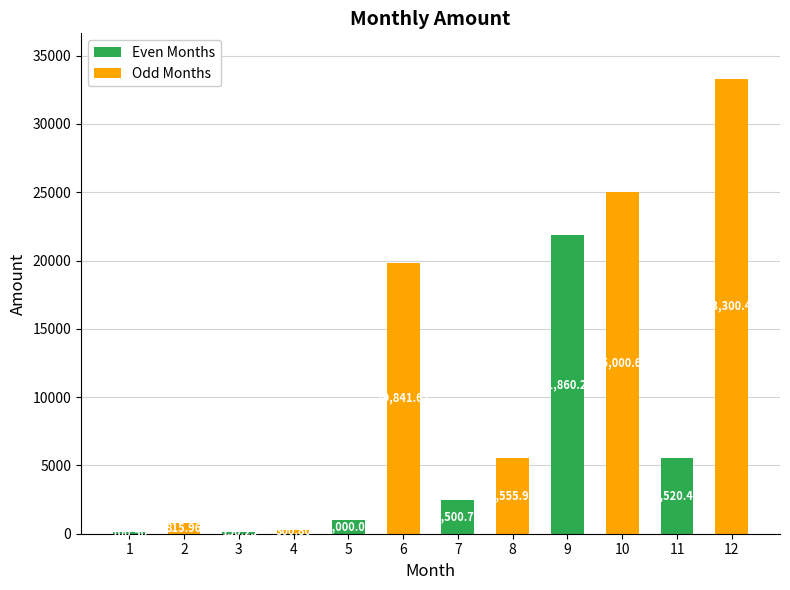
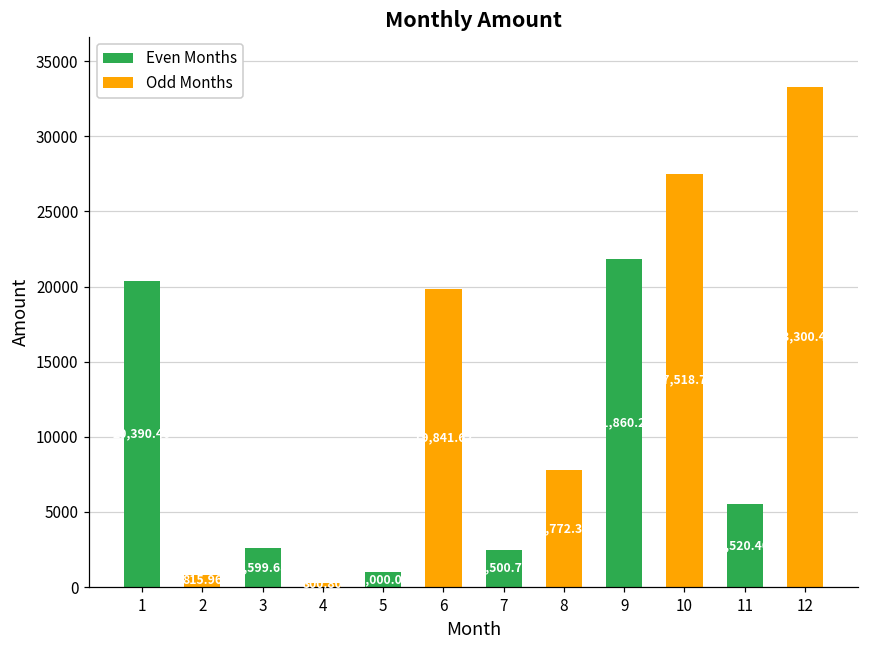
  {
-   "1": "100",
+   "1": "20400",
    "2": "815.96",
-   "3": "200",
+   "3": "2600",
    "5": "1,000.05",
    "6": "19,841.62",
    "7": "2,500.78",
-   "8": "5,555.99",
+   "8": "7,772.36",
    "9": "21,860.28",
-   "10": "25,000.66",
+   "10": "27,518.72",
    "11": "5,520.40",
    "12": "33,300.45"
  }
